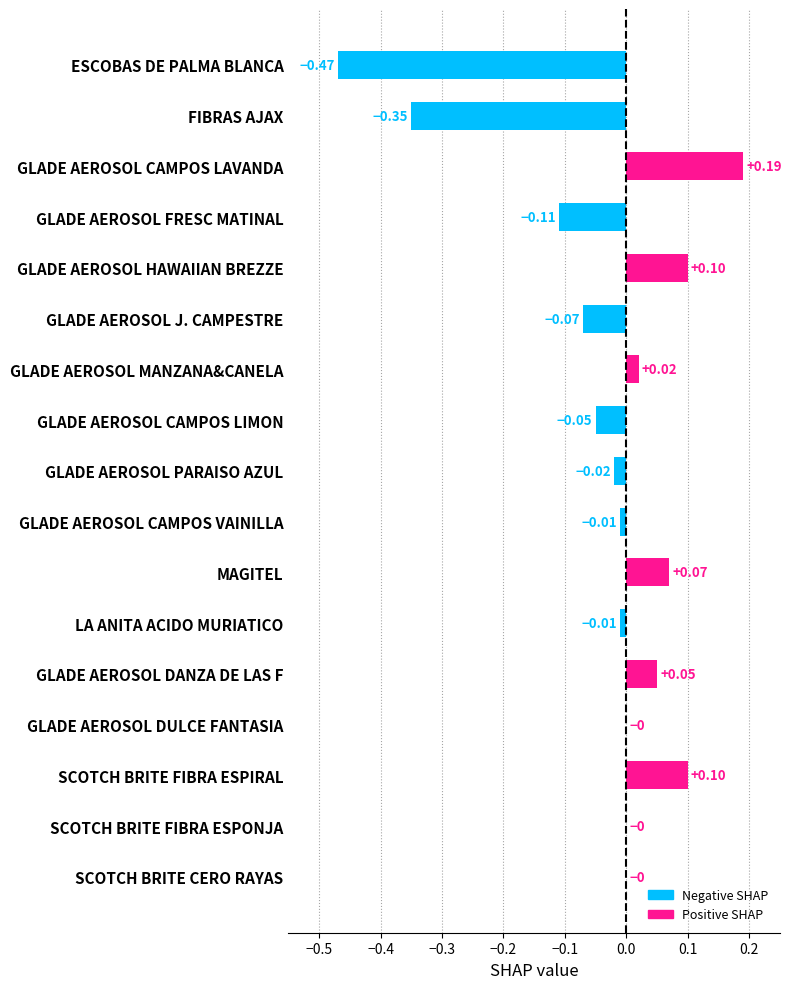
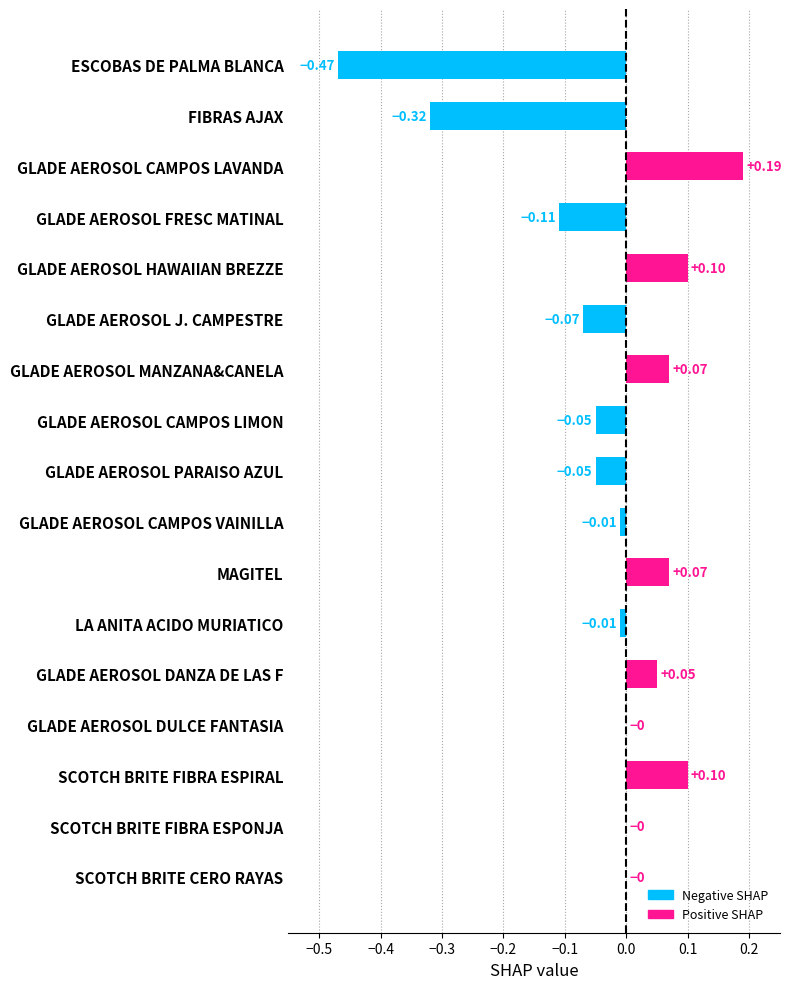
  {
    "ESCOBAS DE PALMA BLANCA": "-0.47",
-   "FIBRAS AJAX": "-0.35",
+   "FIBRAS AJAX": "-0.32",
    "GLADE AEROSOL CAMPOS LAVANDA": "+0.19",
    "GLADE AEROSOL FRESC MATINAL": "-0.11",
    "GLADE AEROSOL HAWAIIAN BREZZE": "+0.10",
    "GLADE AEROSOL J. CAMPESTRE": "-0.07",
-   "GLADE AEROSOL MANZANA&CANELA": "+0.02",
+   "GLADE AEROSOL MANZANA&CANELA": "+0.07",
    "GLADE AEROSOL CAMPOS LIMON": "-0.05",
-   "GLADE AEROSOL PARAISO AZUL": "-0.02",
+   "GLADE AEROSOL PARAISO AZUL": "-0.05",
    "GLADE AEROSOL CAMPOS VAINILLA": "-0.01",
    "MAGITEL": "+0.07",
    "LA ANITA ACIDO MURIATICO": "-0.01",
    "GLADE AEROSOL DANZA DE LAS F": "+0.05",
    "GLADE AEROSOL DULCE FANTASIA": "-0",
    "SCOTCH BRITE FIBRA ESPIRAL": "+0.10",
    "SCOTCH BRITE FIBRA ESPONJA": "-0",
    "SCOTCH BRITE CERO RAYAS": "-0"
  }
